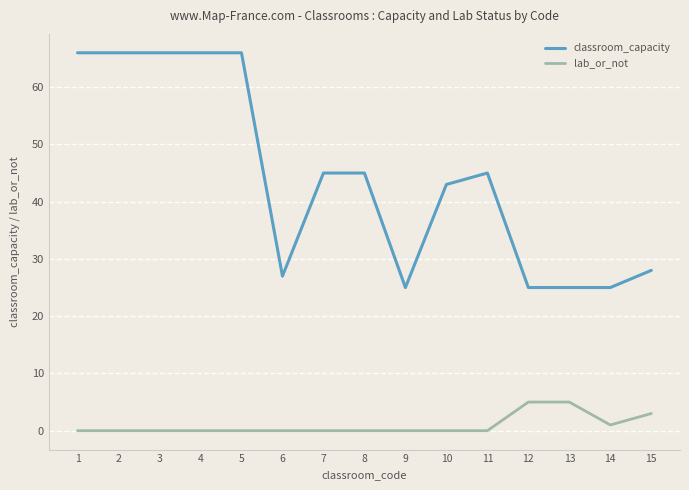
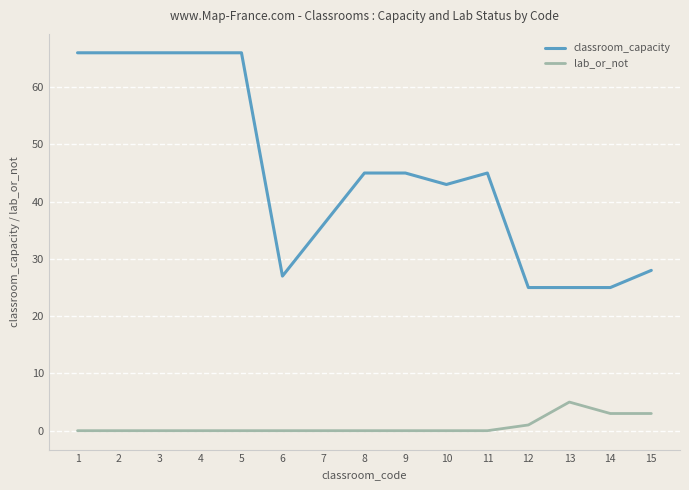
  {
    "classroom_capacity": {
      "1": 66,
      "2": 66,
      "3": 66,
      "4": 66,
      "5": 66,
      "6": 27,
-     "7": 45,
+     "7": 36,
      "8": 45,
-     "9": 25,
+     "9": 45,
      "10": 43,
      "11": 45,
      "12": 25,
      "13": 25,
      "14": 25,
      "15": 28
    },
    "lab_or_not": {
      "1": 0,
      "2": 0,
      "3": 0,
      "4": 0,
      "5": 0,
      "6": 0,
      "7": 0,
      "8": 0,
      "9": 0,
      "10": 0,
      "11": 0,
-     "12": 5,
+     "12": 1,
      "13": 5,
-     "14": 1,
+     "14": 3,
      "15": 3
    }
  }
